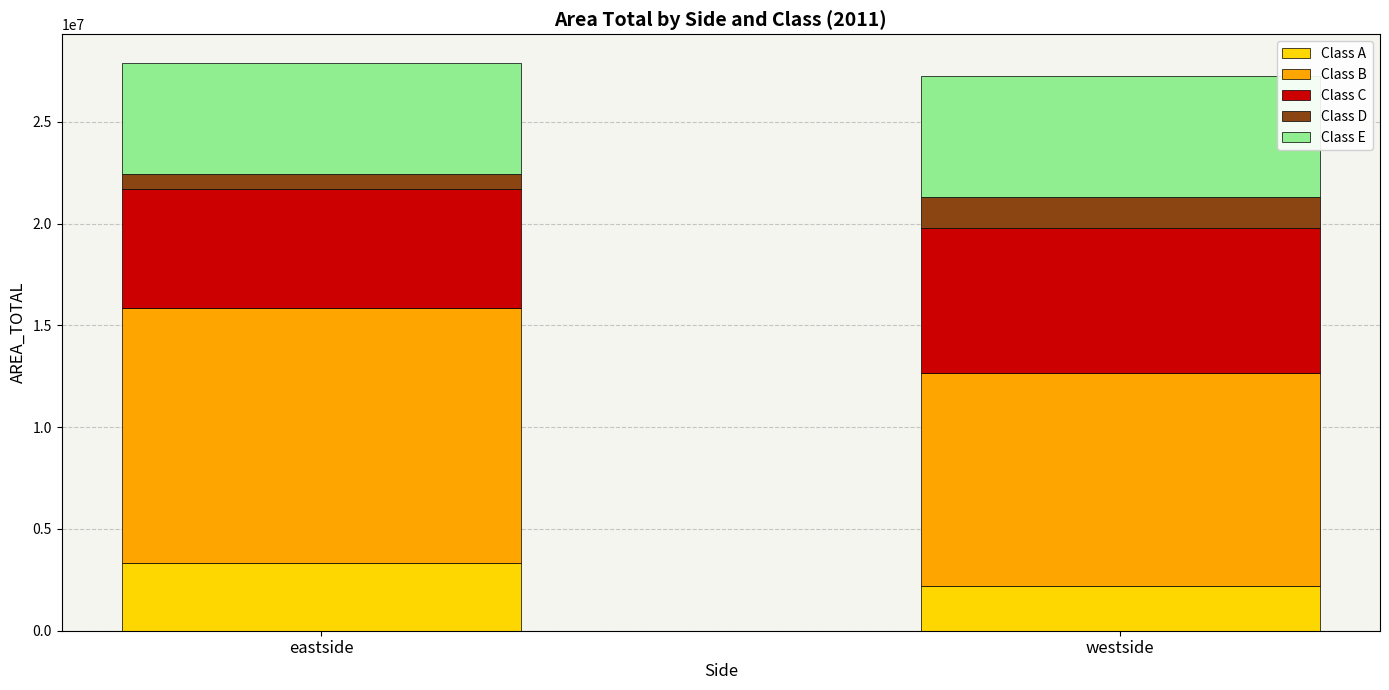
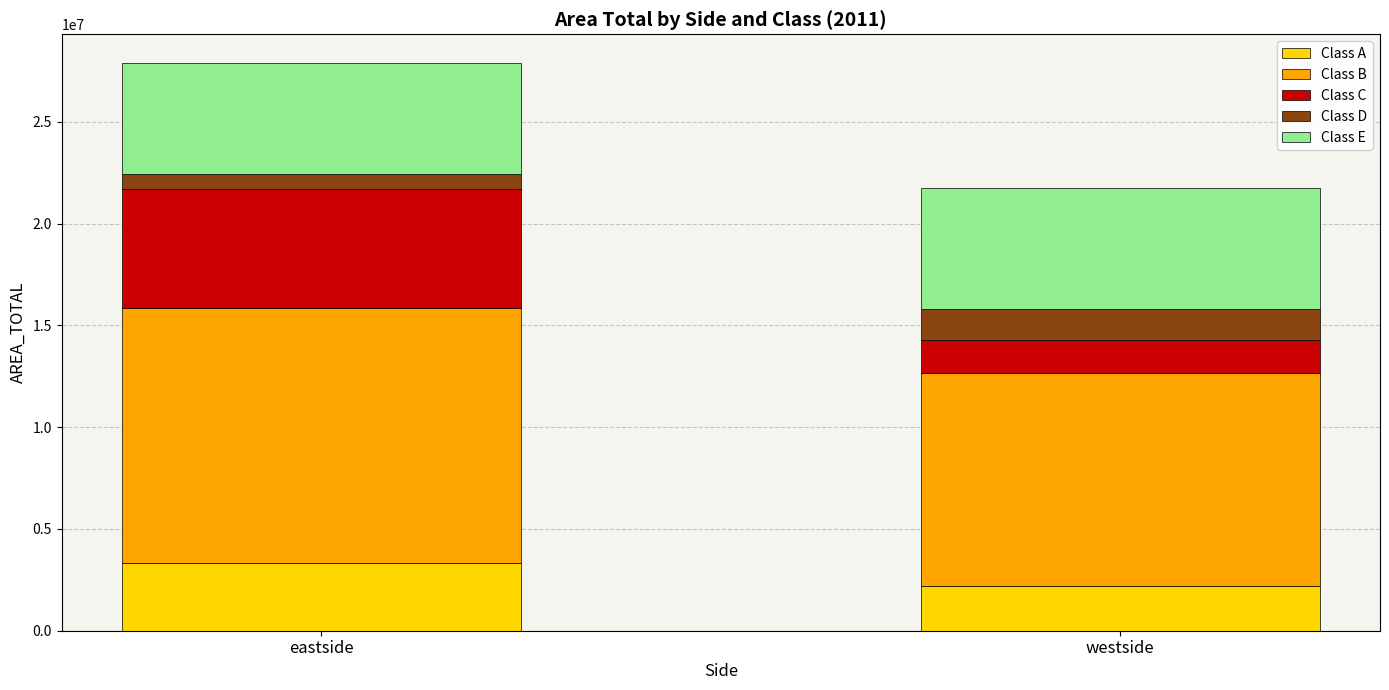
  {
    "Class C": {
      "eastside": 5800000,
-     "westside": 7100000
+     "westside": 1600000
    },
    "Class D": {
      "eastside": 700000,
      "westside": 1600000
    },
    "Class E": {
      "eastside": 5500000,
      "westside": 5900000
    }
  }
